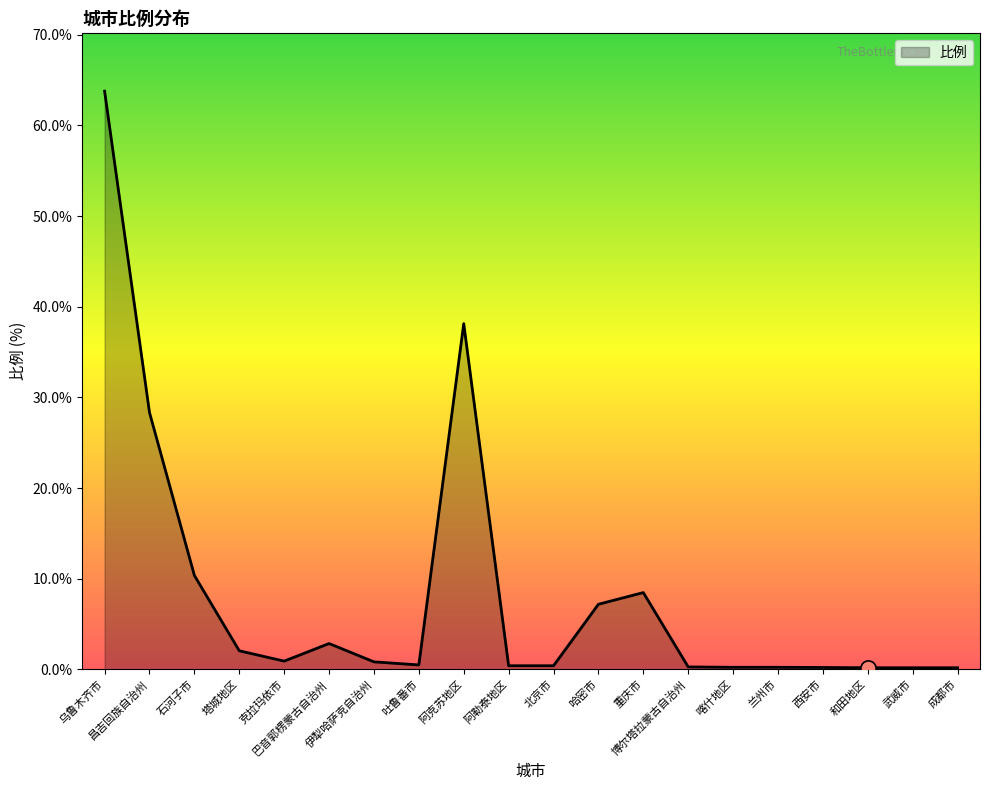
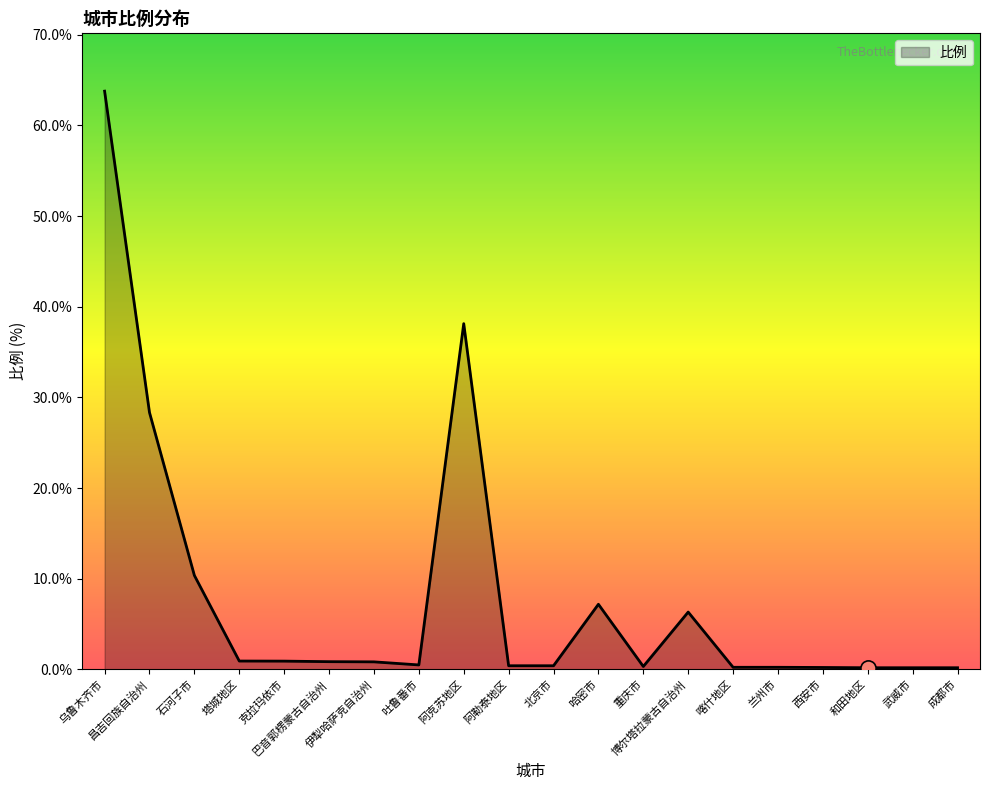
  {
    "比例": {
      "乌鲁木齐市": "64%",
      "昌吉回族自治州": "28%",
      "石河子市": "10%",
-     "塔城地区": "2%",
+     "塔城地区": "1%",
      "克拉玛依市": "1%",
-     "巴音郭楞蒙古自治州": "3%",
+     "巴音郭楞蒙古自治州": "1%",
      "伊犁哈萨克自治州": "1%",
      "吐鲁番市": "0%",
      "阿克苏地区": "38%",
      "阿勒泰地区": "0%",
      "北京市": "0%",
      "哈密市": "7%",
-     "重庆市": "8%",
-     "博尔塔拉蒙古自治州": "0%",
+     "重庆市": "0%",
+     "博尔塔拉蒙古自治州": "6%",
      "喀什地区": "0%",
      "兰州市": "0%",
      "西安市": "0%",
      "武威市": "0%",
      "成都市": "0%"
    }
  }
